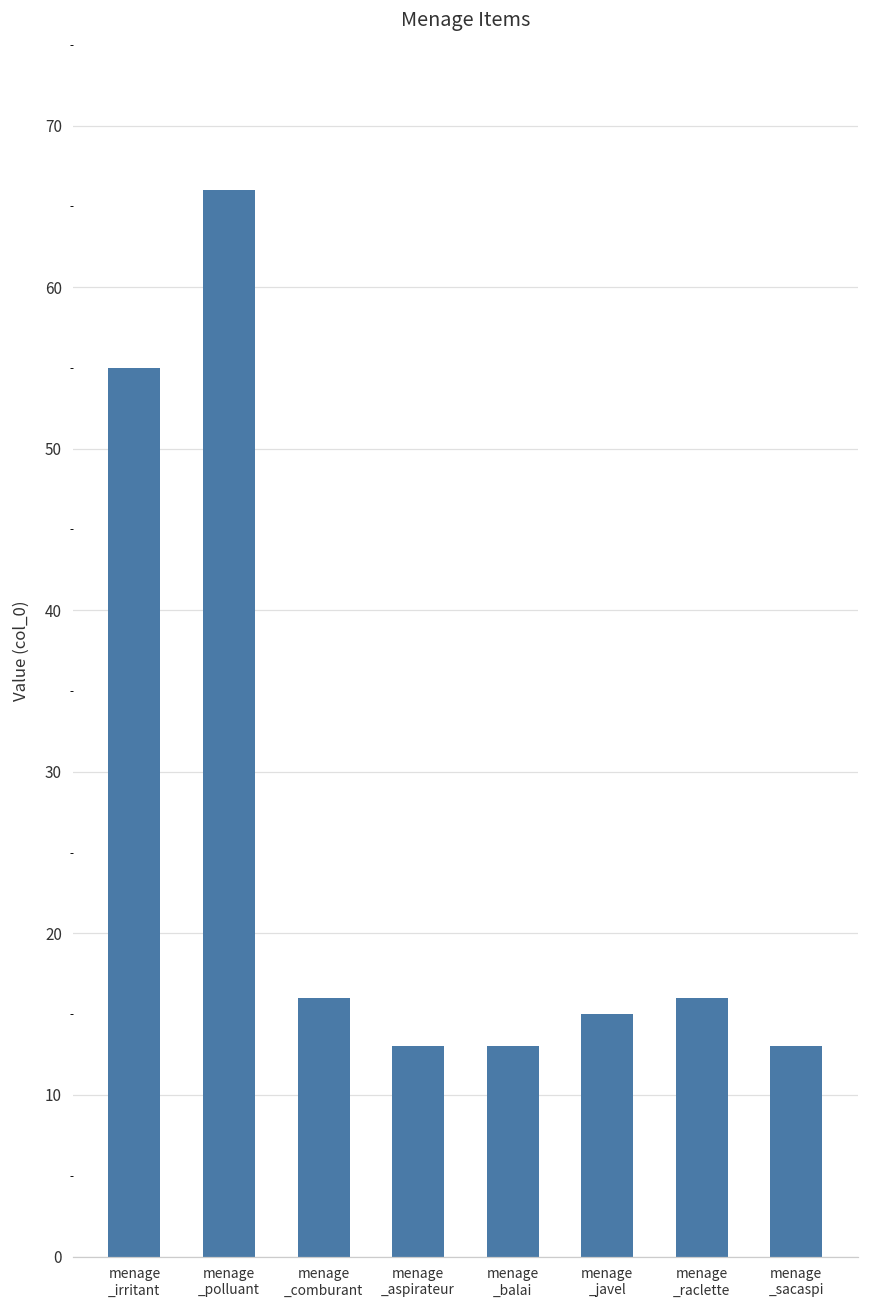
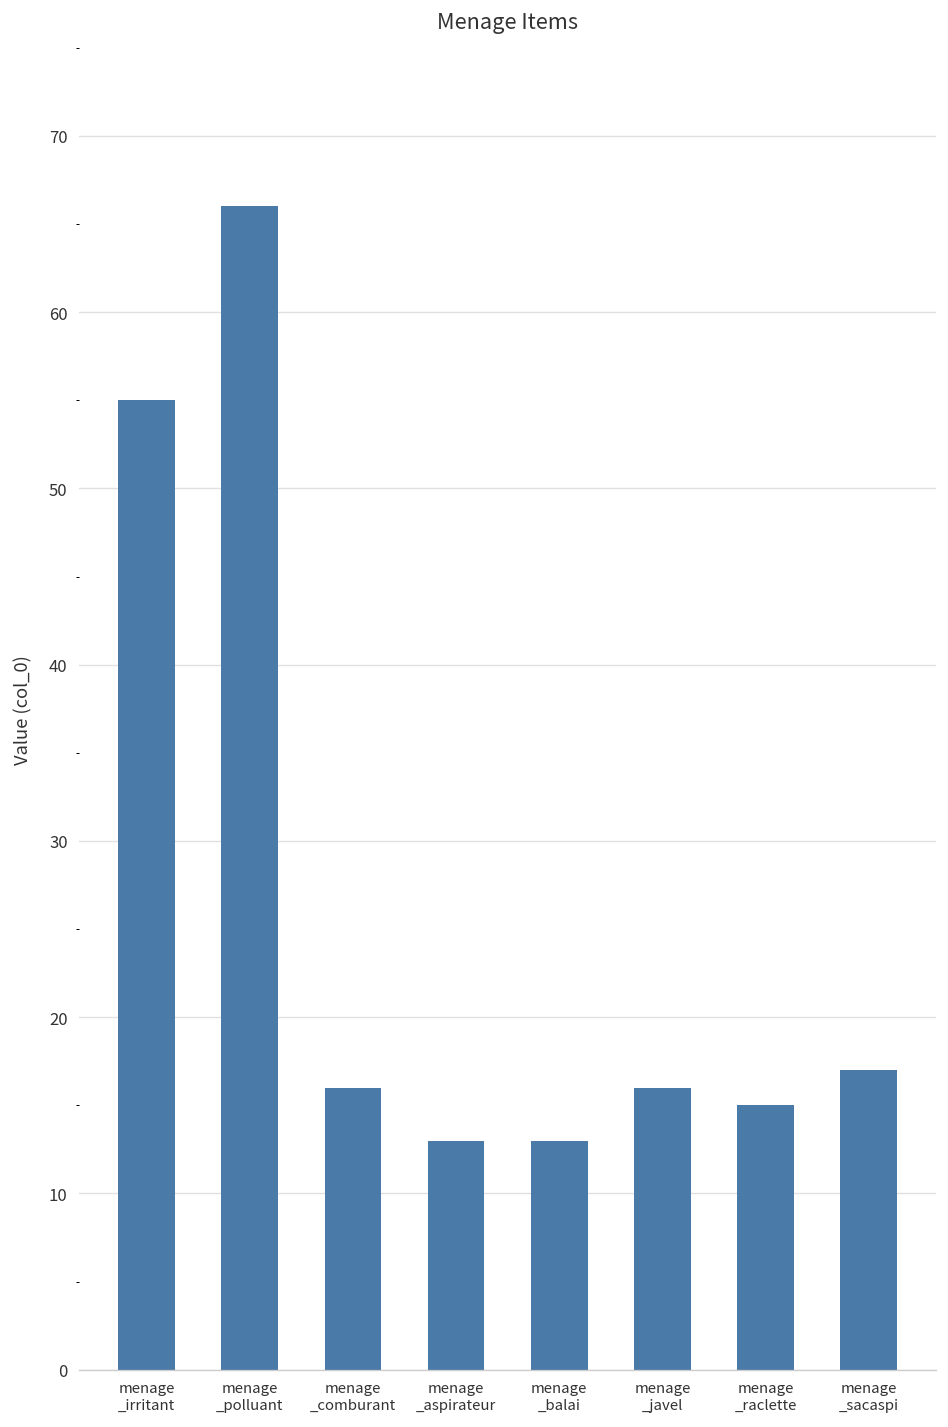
  {
    "menage _irritant": 55,
    "menage _polluant": 66,
    "menage _comburant": 16,
    "menage _aspirateur": 13,
    "menage _balai": 13,
-   "menage _javel": 15,
-   "menage _raclette": 16,
-   "menage _sacaspi": 13
+   "menage _javel": 16,
+   "menage _raclette": 15,
+   "menage _sacaspi": 17
  }
